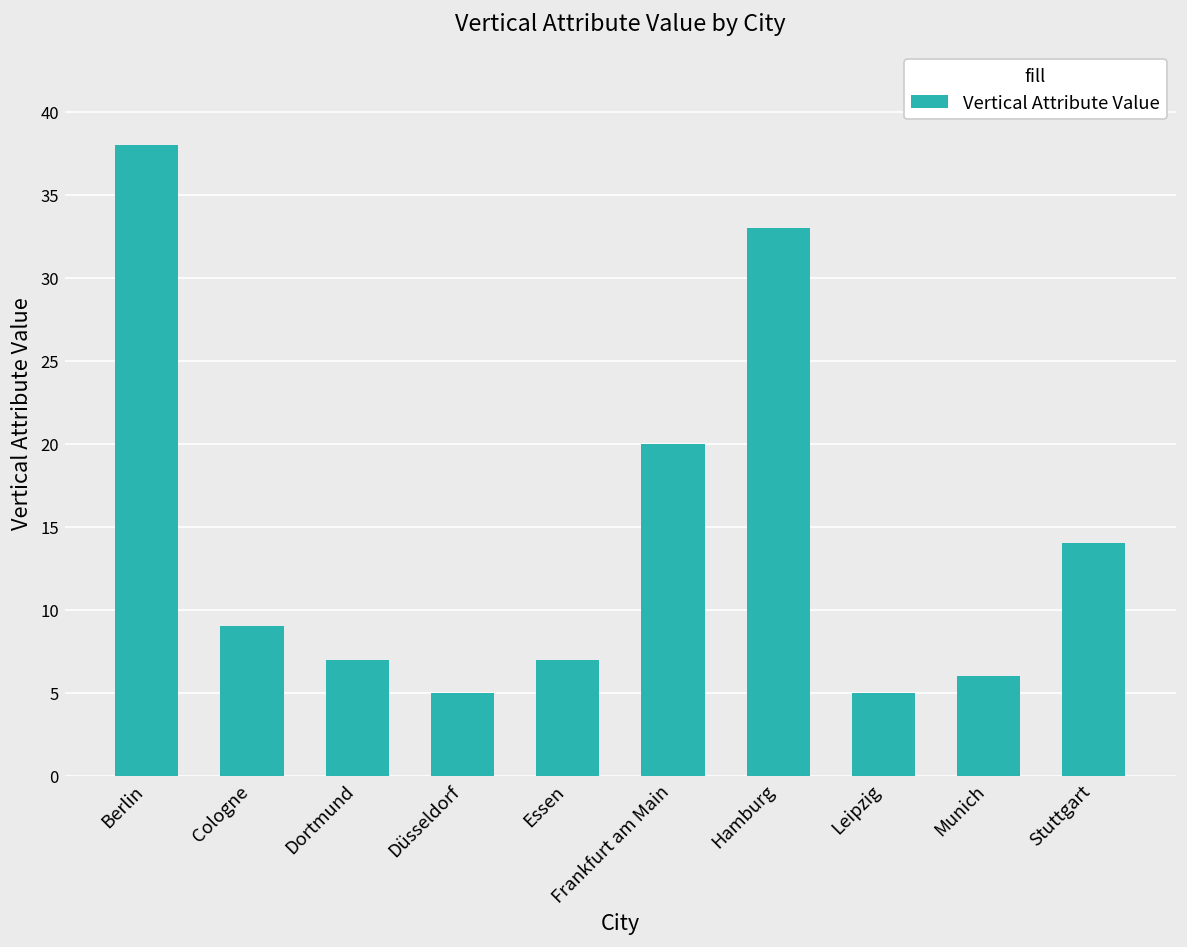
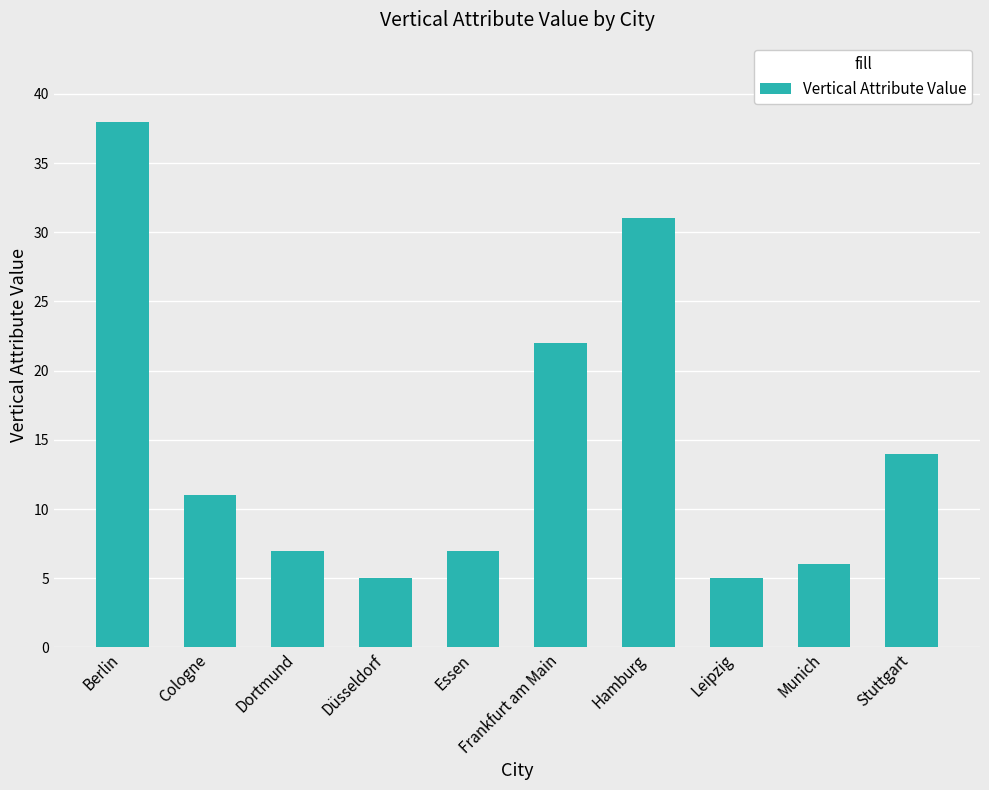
  {
    "Berlin": 38,
-   "Cologne": 9,
+   "Cologne": 11,
    "Dortmund": 7,
    "Düsseldorf": 5,
    "Essen": 7,
-   "Frankfurt am Main": 20,
-   "Hamburg": 33,
+   "Frankfurt am Main": 22,
+   "Hamburg": 31,
    "Leipzig": 5,
    "Munich": 6,
    "Stuttgart": 14
  }
